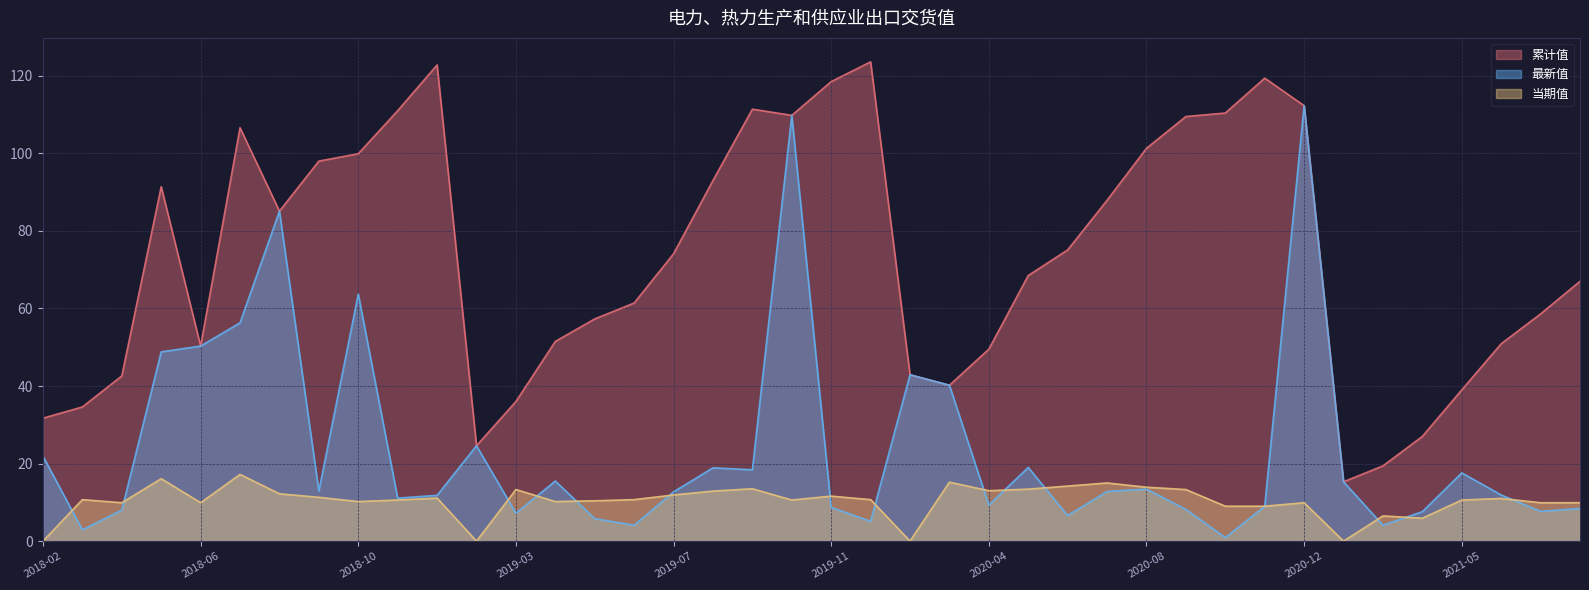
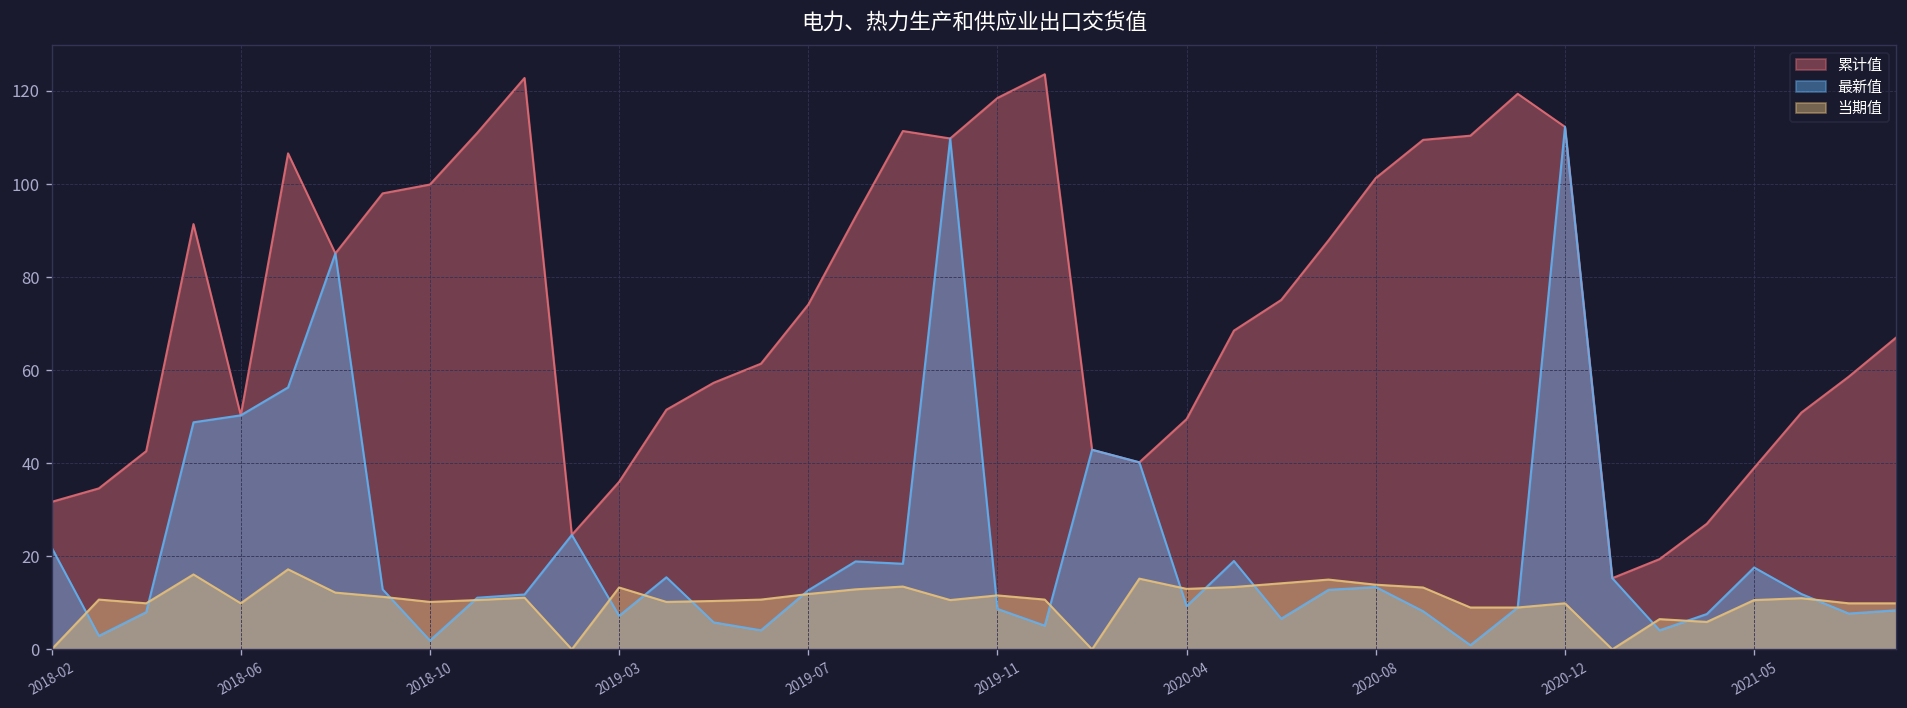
  {
    "最新值": {
      "2018-02": 22,
-     "2018-10": 64,
+     "2018-10": 2,
      "2019-03": 7,
      "2019-07": 13,
      "2019-11": 9,
      "2020-04": 9,
      "2021-05": 18
    }
  }
